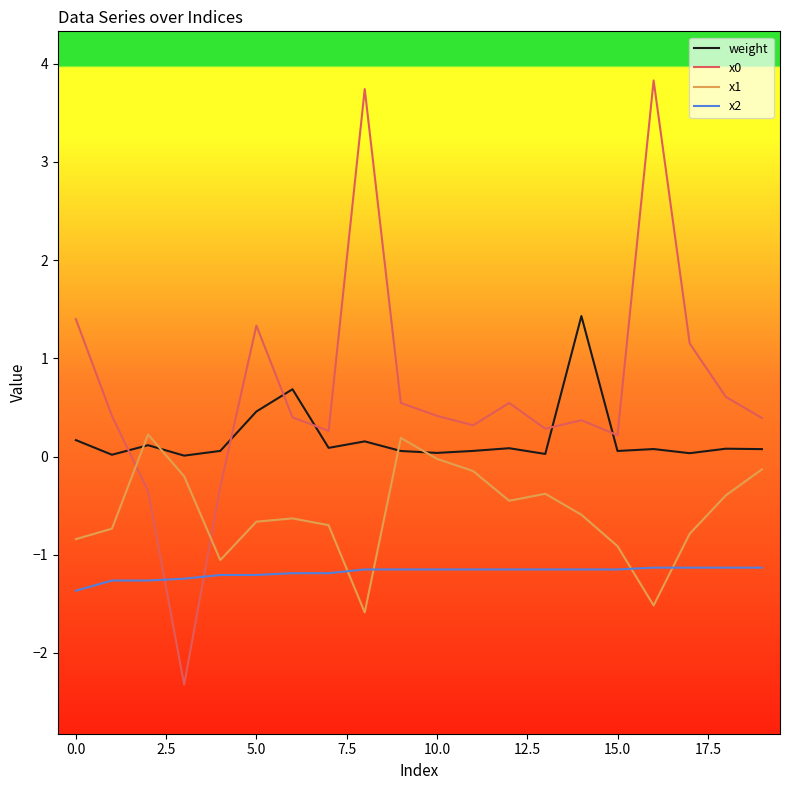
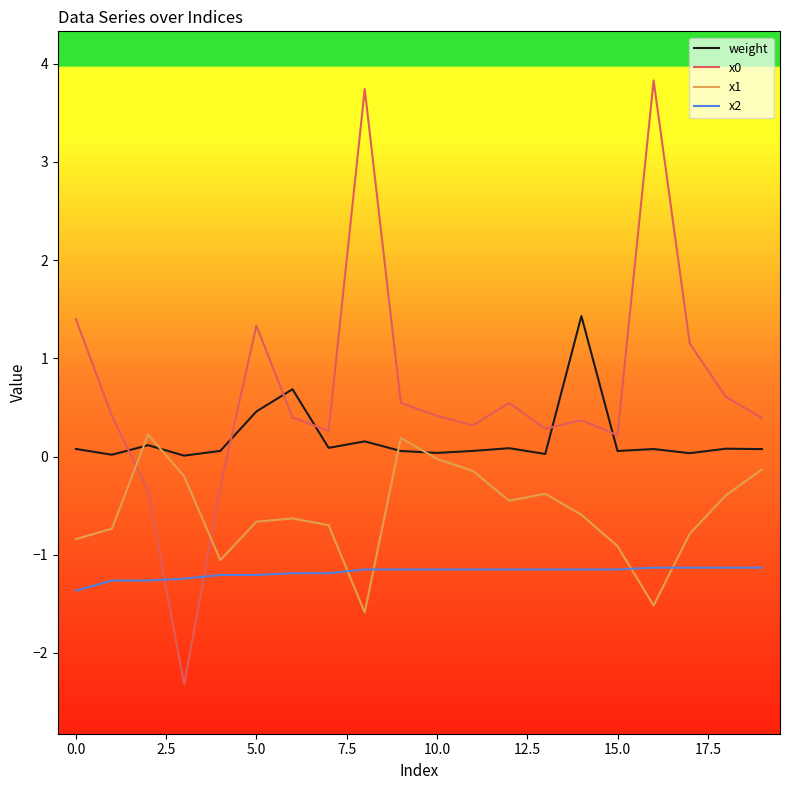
  {
    "weight": {
-     "0.0": 0.2,
+     "0.0": 0.1,
      "5.0": 0.5,
      "10.0": 0.0,
      "15.0": 0.1
    },
    "x0": {
      "0.0": 1.4,
      "5.0": 1.3,
      "10.0": 0.4,
      "15.0": 0.2
    },
    "x1": {
      "0.0": -0.8,
      "5.0": -0.7,
      "10.0": 0.0,
      "15.0": -0.9
    },
    "x2": {
      "0.0": -1.4,
      "5.0": -1.2,
      "10.0": -1.1,
      "15.0": -1.1
    }
  }
